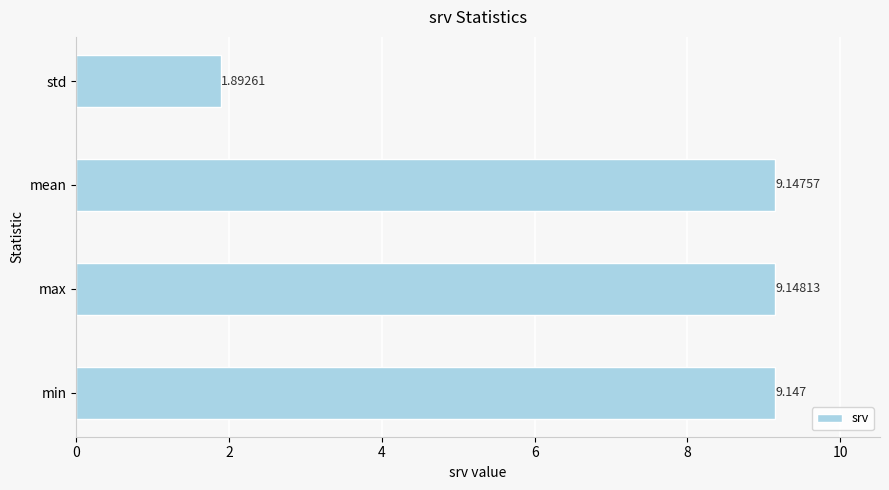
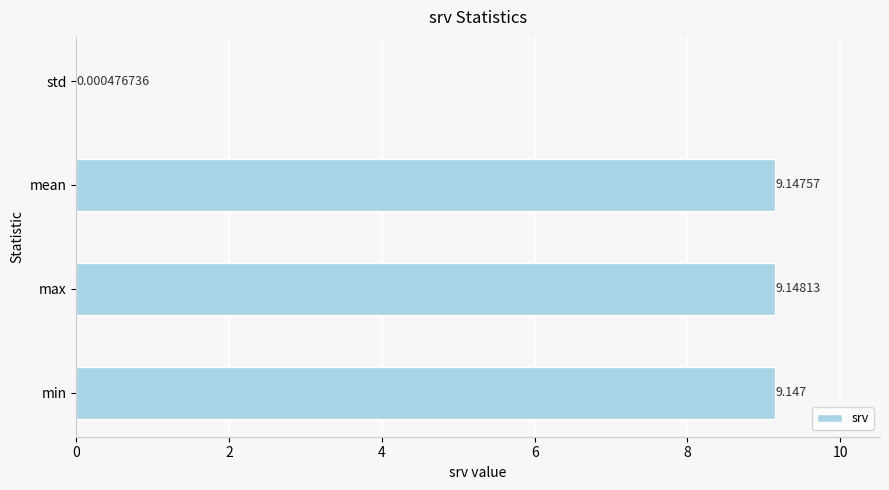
  {
-   "std": 1.89261,
+   "std": 0.000476736,
    "mean": 9.14757,
    "max": 9.14813,
    "min": 9.147
  }
